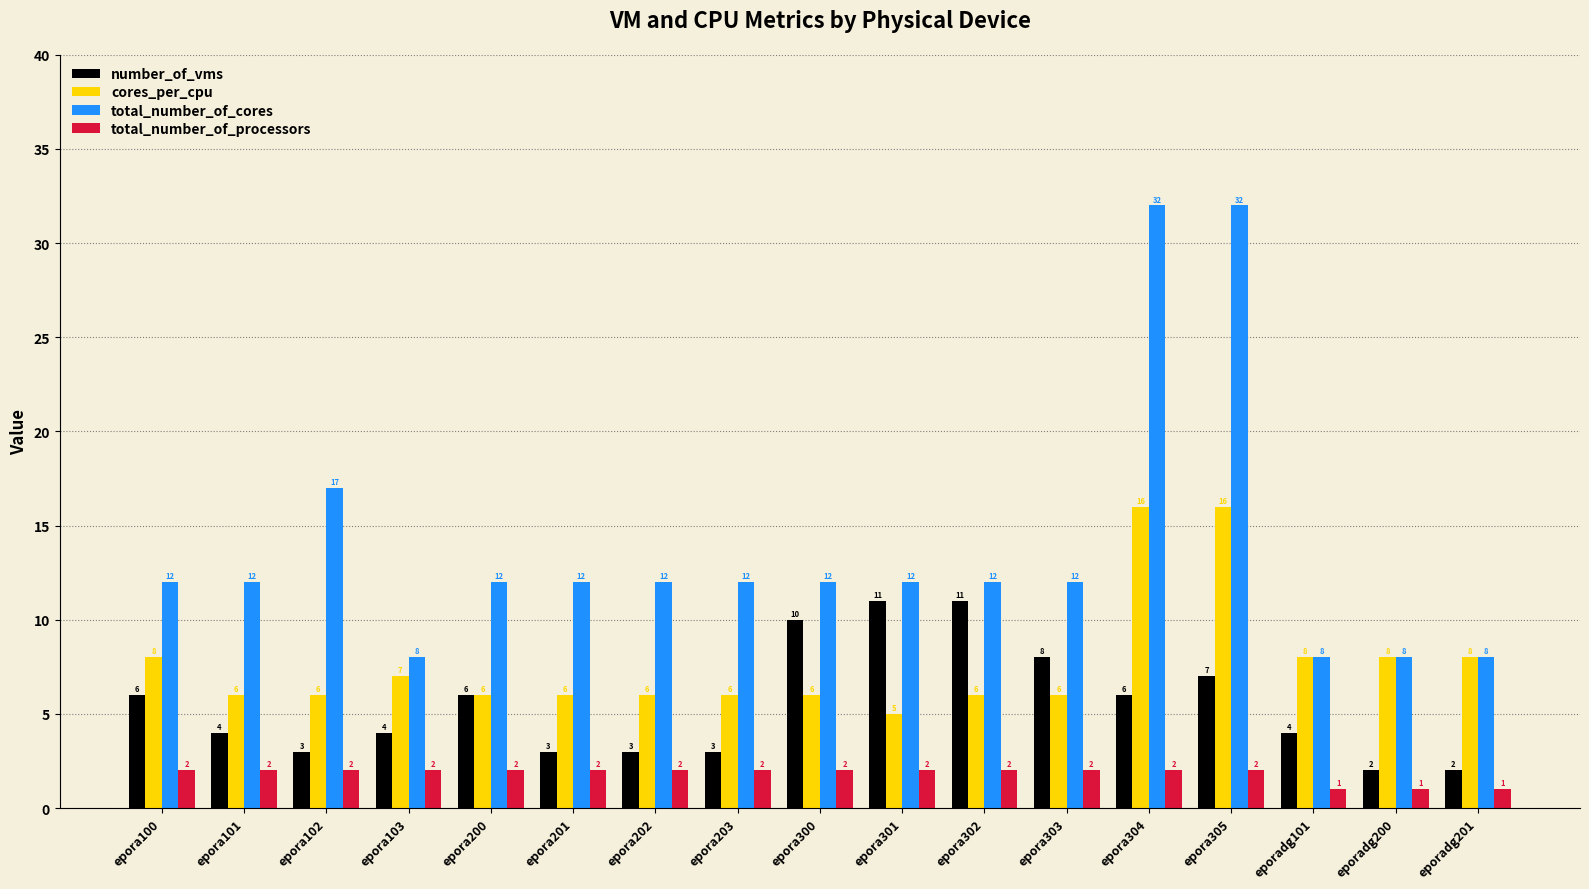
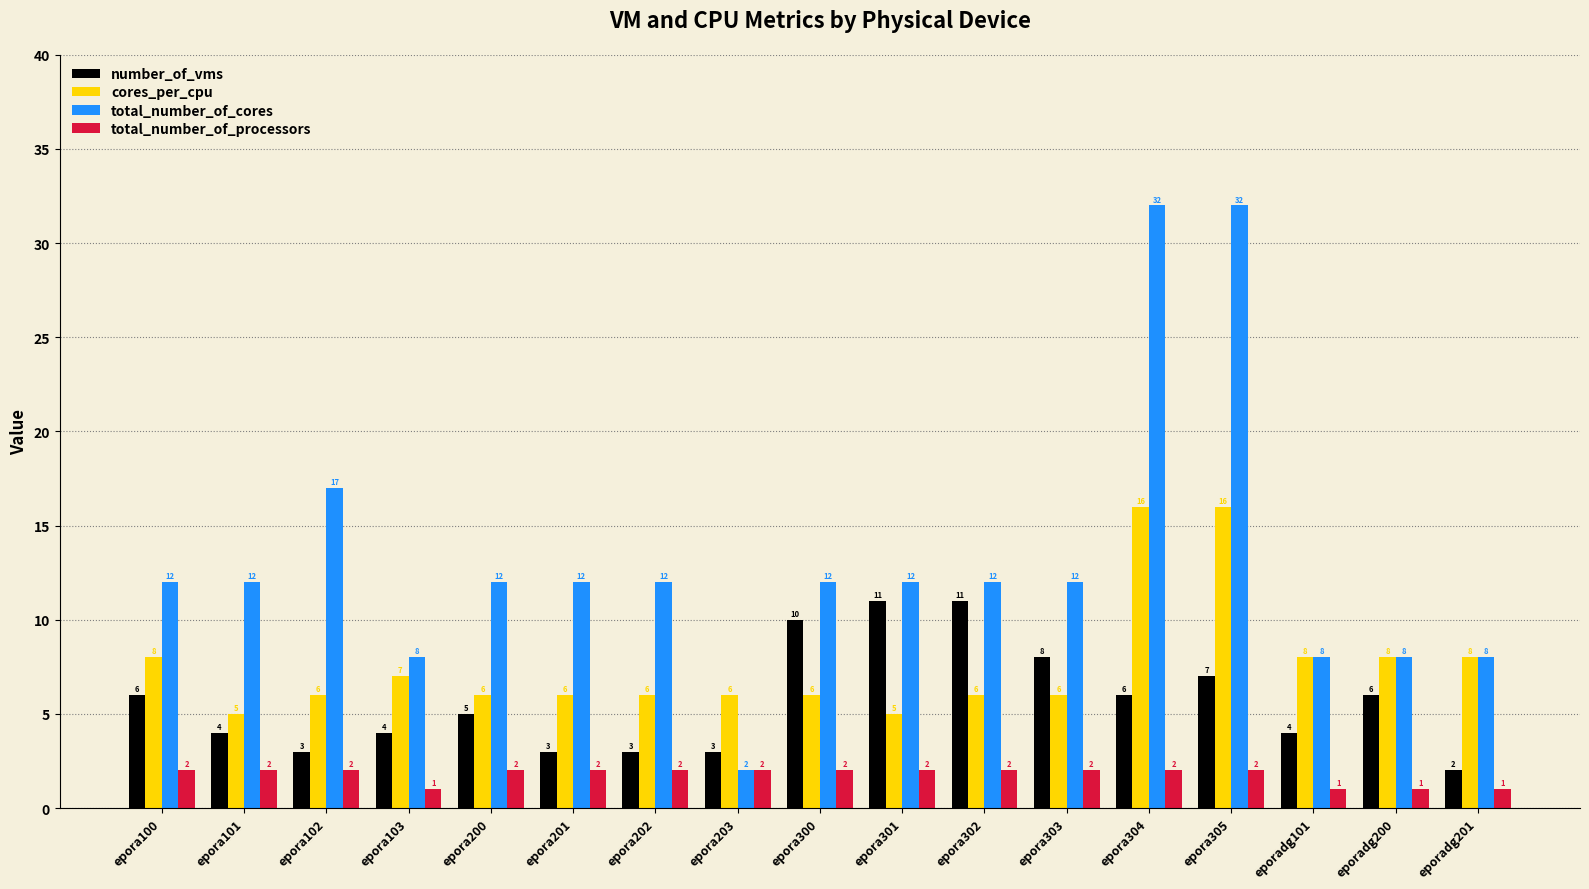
  {
    "number_of_vms": {
      "epora100": 6,
      "epora101": 4,
      "epora102": 3,
      "epora103": 4,
-     "epora200": 6,
+     "epora200": 5,
      "epora201": 3,
      "epora202": 3,
      "epora203": 3,
      "epora300": 10,
      "epora301": 11,
      "epora302": 11,
      "epora303": 8,
      "epora304": 6,
      "epora305": 7,
      "eporadg101": 4,
-     "eporadg200": 2,
+     "eporadg200": 6,
      "eporadg201": 2
    },
    "cores_per_cpu": {
      "epora100": 8,
-     "epora101": 6,
+     "epora101": 5,
      "epora102": 6,
      "epora103": 7,
      "epora200": 6,
      "epora201": 6,
      "epora202": 6,
      "epora203": 6,
      "epora300": 6,
      "epora301": 5,
      "epora302": 6,
      "epora303": 6,
      "epora304": 16,
      "epora305": 16,
      "eporadg101": 8,
      "eporadg200": 8,
      "eporadg201": 8
    },
    "total_number_of_cores": {
      "epora100": 12,
      "epora101": 12,
      "epora102": 17,
      "epora103": 8,
      "epora200": 12,
      "epora201": 12,
      "epora202": 12,
-     "epora203": 12,
+     "epora203": 2,
      "epora300": 12,
      "epora301": 12,
      "epora302": 12,
      "epora303": 12,
      "epora304": 32,
      "epora305": 32,
      "eporadg101": 8,
      "eporadg200": 8,
      "eporadg201": 8
    },
    "total_number_of_processors": {
      "epora100": 2,
      "epora101": 2,
      "epora102": 2,
-     "epora103": 2,
+     "epora103": 1,
      "epora200": 2,
      "epora201": 2,
      "epora202": 2,
      "epora203": 2,
      "epora300": 2,
      "epora301": 2,
      "epora302": 2,
      "epora303": 2,
      "epora304": 2,
      "epora305": 2,
      "eporadg101": 1,
      "eporadg200": 1,
      "eporadg201": 1
    }
  }
